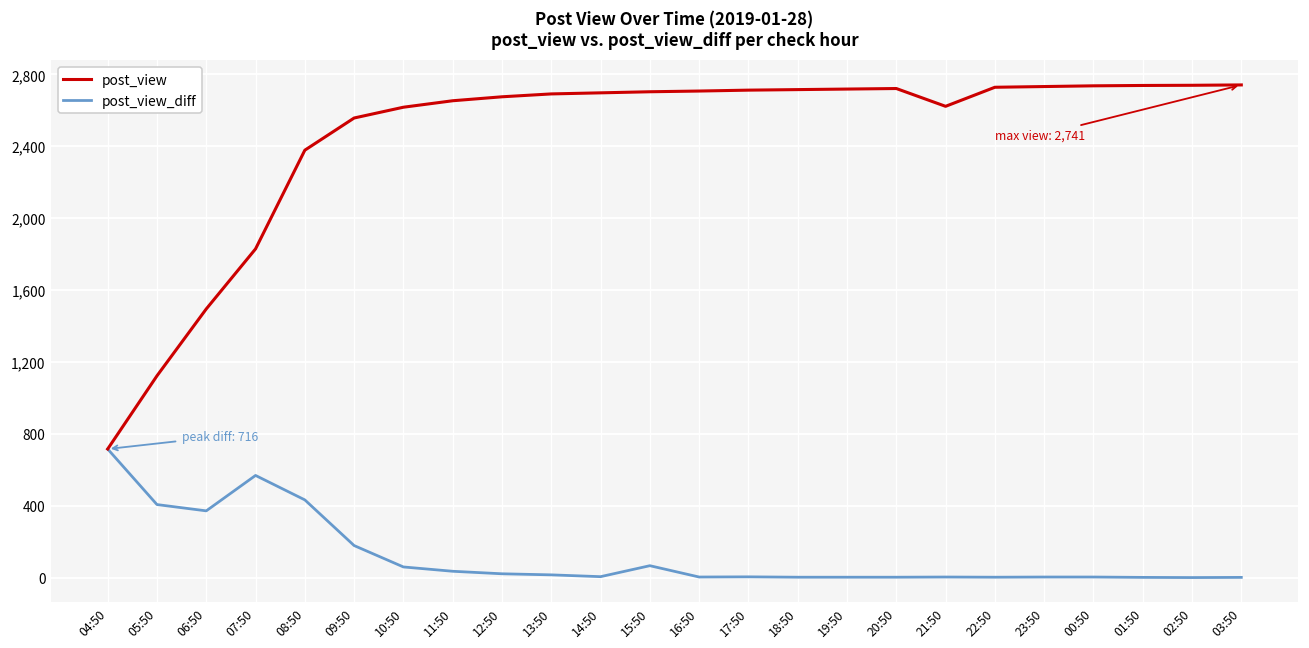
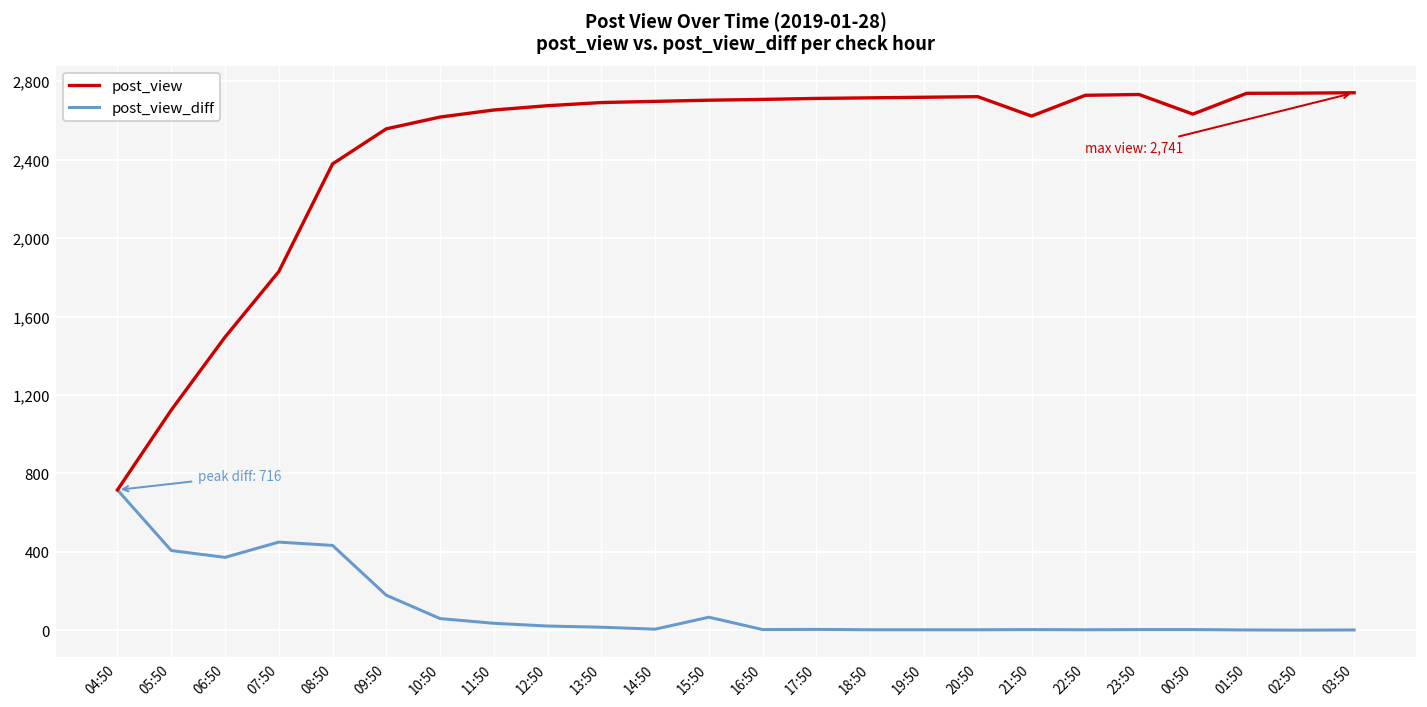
  {
    "post_view": {
      "05:50": "1,120",
      "06:50": "1,500",
      "07:50": "1,830",
      "08:50": "2,380",
      "09:50": "2,560",
      "10:50": "2,620",
      "11:50": "2,650",
      "12:50": "2,680",
      "13:50": "2,690",
      "14:50": "2,700",
      "15:50": "2,700",
      "16:50": "2,710",
      "17:50": "2,710",
      "18:50": "2,720",
      "19:50": "2,720",
      "20:50": "2,720",
      "21:50": "2,620",
-     "00:50": "2,740",
+     "00:50": "2,630",
      "03:50": "2,740"
    },
    "post_view_diff": {
      "05:50": "410",
      "06:50": "370",
-     "07:50": "570",
+     "07:50": "450",
      "08:50": "430",
      "09:50": "180",
      "10:50": "60",
      "11:50": "40",
      "12:50": "20",
      "13:50": "20",
      "14:50": "10",
      "15:50": "70",
      "16:50": "0",
      "17:50": "10",
      "18:50": "0",
      "19:50": "0",
      "20:50": "0",
      "21:50": "0",
      "22:50": "0",
      "23:50": "0",
      "00:50": "0",
      "01:50": "0",
      "02:50": "0",
      "03:50": "0"
    }
  }
